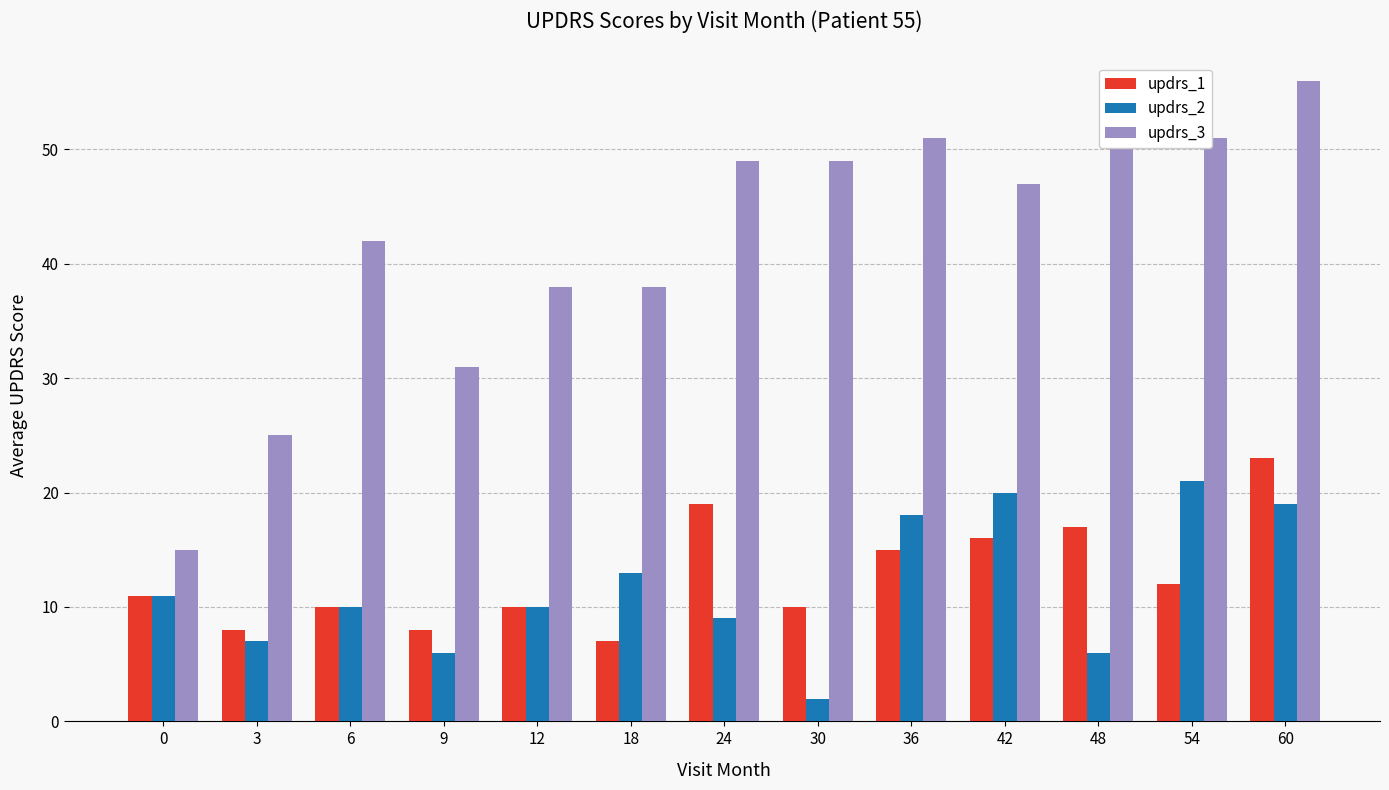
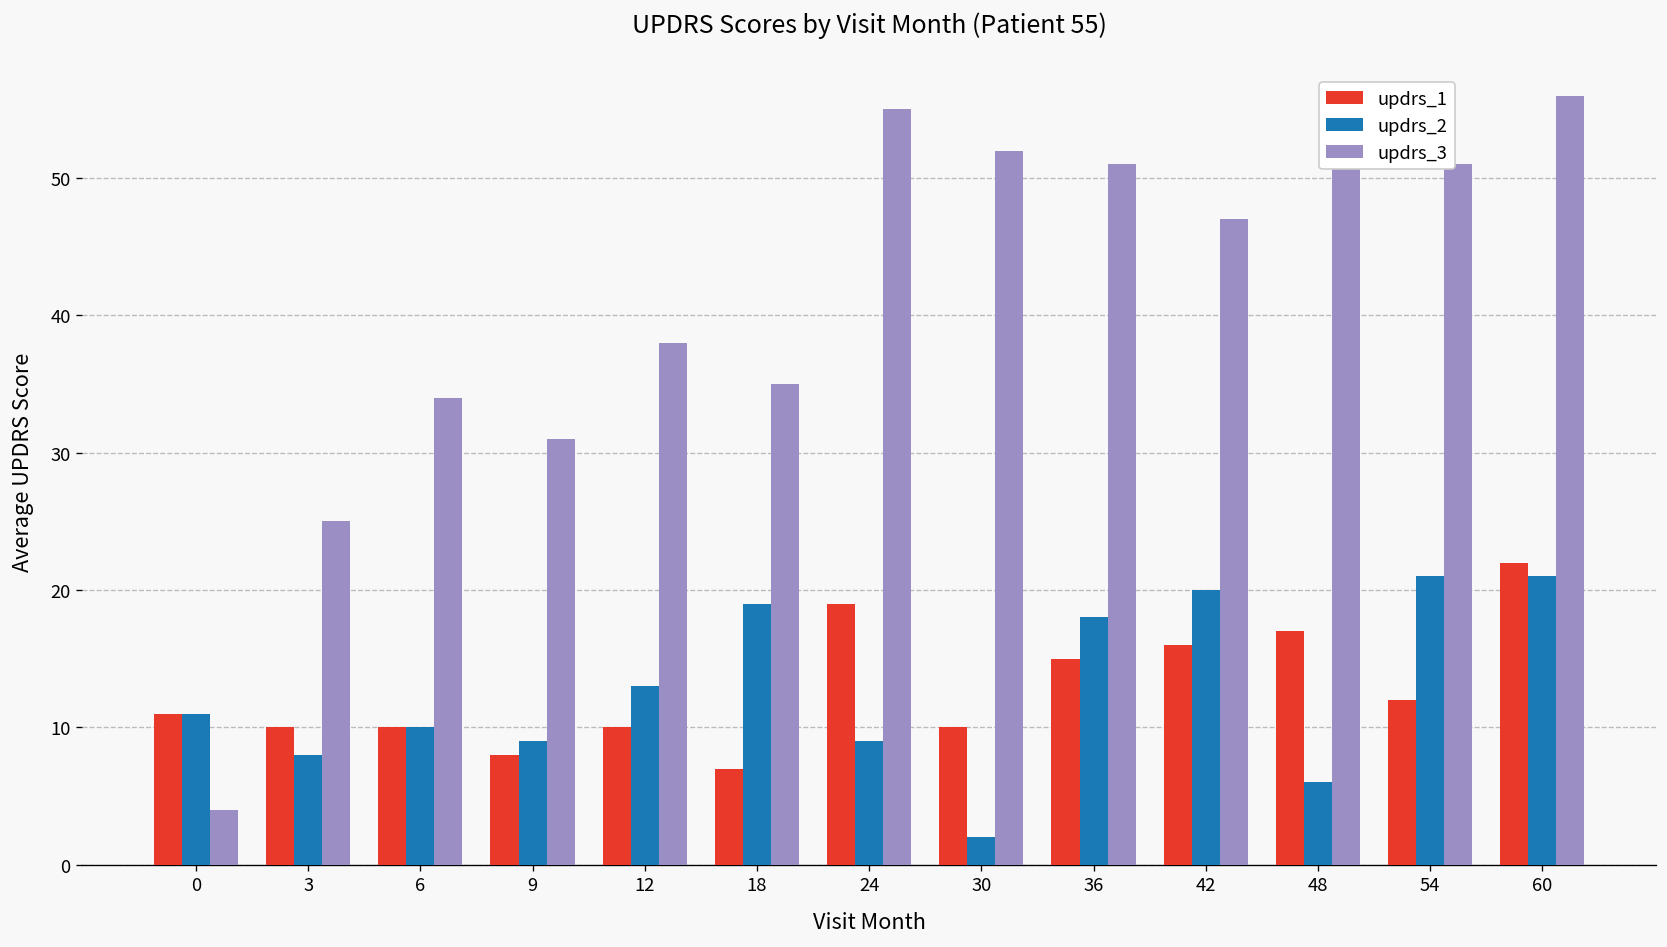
  {
    "updrs_1": {
      "0": 11,
-     "3": 8,
+     "3": 10,
      "6": 10,
      "9": 8,
      "12": 10,
      "18": 7,
      "24": 19,
      "30": 10,
      "36": 15,
      "42": 16,
      "48": 17,
      "54": 12,
-     "60": 23
+     "60": 22
    },
    "updrs_2": {
      "0": 11,
-     "3": 7,
+     "3": 8,
      "6": 10,
-     "9": 6,
-     "12": 10,
-     "18": 13,
+     "9": 9,
+     "12": 13,
+     "18": 19,
      "24": 9,
      "30": 2,
      "36": 18,
      "42": 20,
      "48": 6,
      "54": 21,
-     "60": 19
+     "60": 21
    },
    "updrs_3": {
-     "0": 15,
+     "0": 4,
      "3": 25,
-     "6": 42,
+     "6": 34,
      "9": 31,
      "12": 38,
-     "18": 38,
-     "24": 49,
-     "30": 49,
+     "18": 35,
+     "24": 55,
+     "30": 52,
      "36": 51,
      "42": 47,
      "54": 51,
      "60": 56
    }
  }
